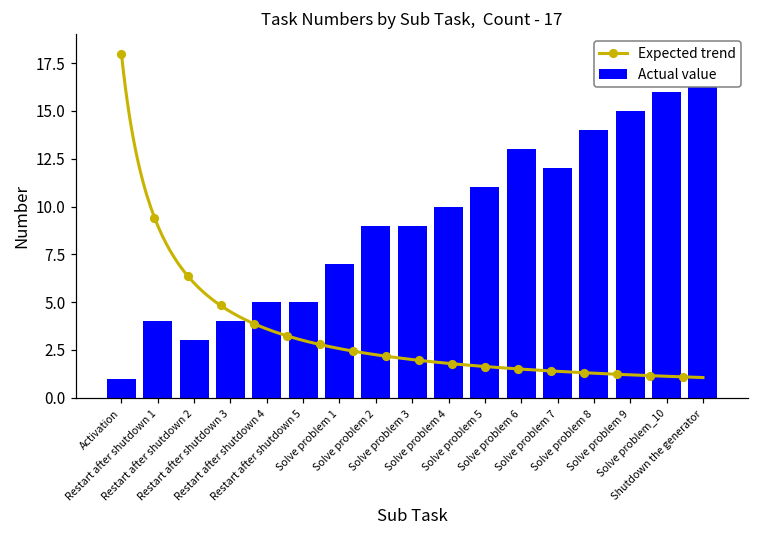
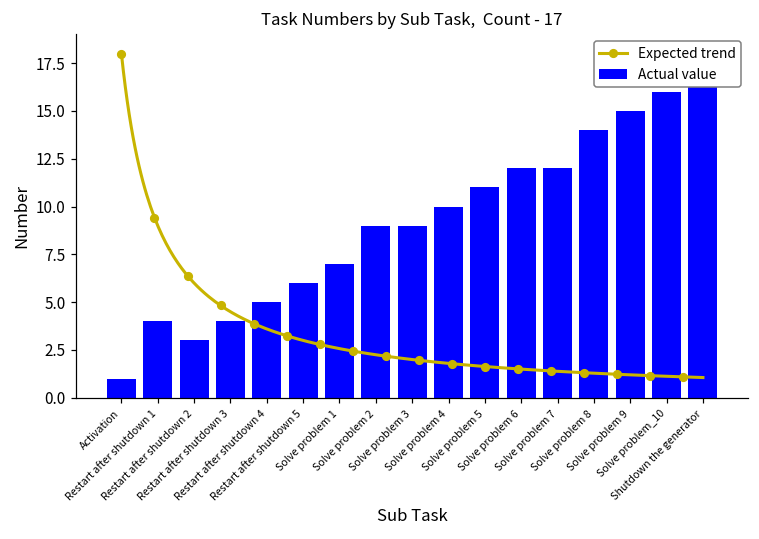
  {
    "Expected trend": {
      "Activation": 18,
      "Shutdown the generator": 1
    },
    "Actual value": {
      "Activation": 1,
      "Restart after shutdown 1": 4,
      "Restart after shutdown 2": 3,
      "Restart after shutdown 3": 4,
      "Restart after shutdown 4": 5,
-     "Restart after shutdown 5": 5,
+     "Restart after shutdown 5": 6,
      "Solve problem 1": 7,
      "Solve problem 2": 9,
      "Solve problem 3": 9,
      "Solve problem 4": 10,
      "Solve problem 5": 11,
-     "Solve problem 6": 13,
+     "Solve problem 6": 12,
      "Solve problem 7": 12,
      "Solve problem 8": 14,
      "Solve problem 9": 15,
      "Solve problem_10": 16
    }
  }
